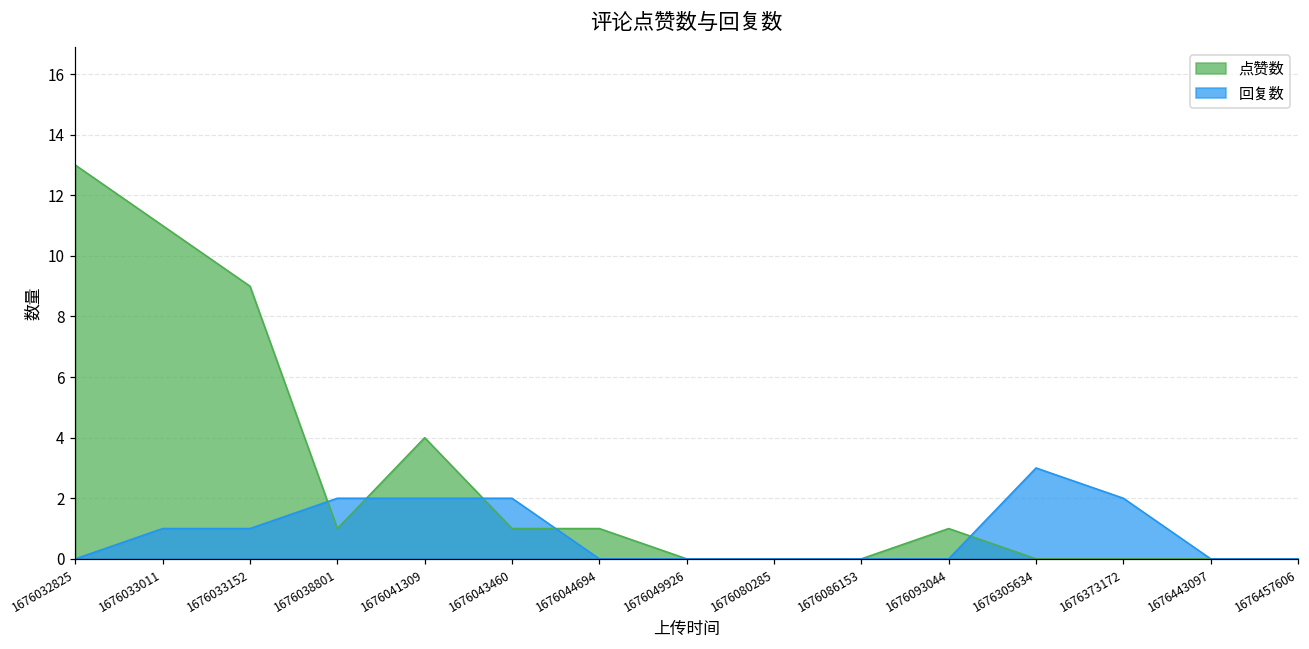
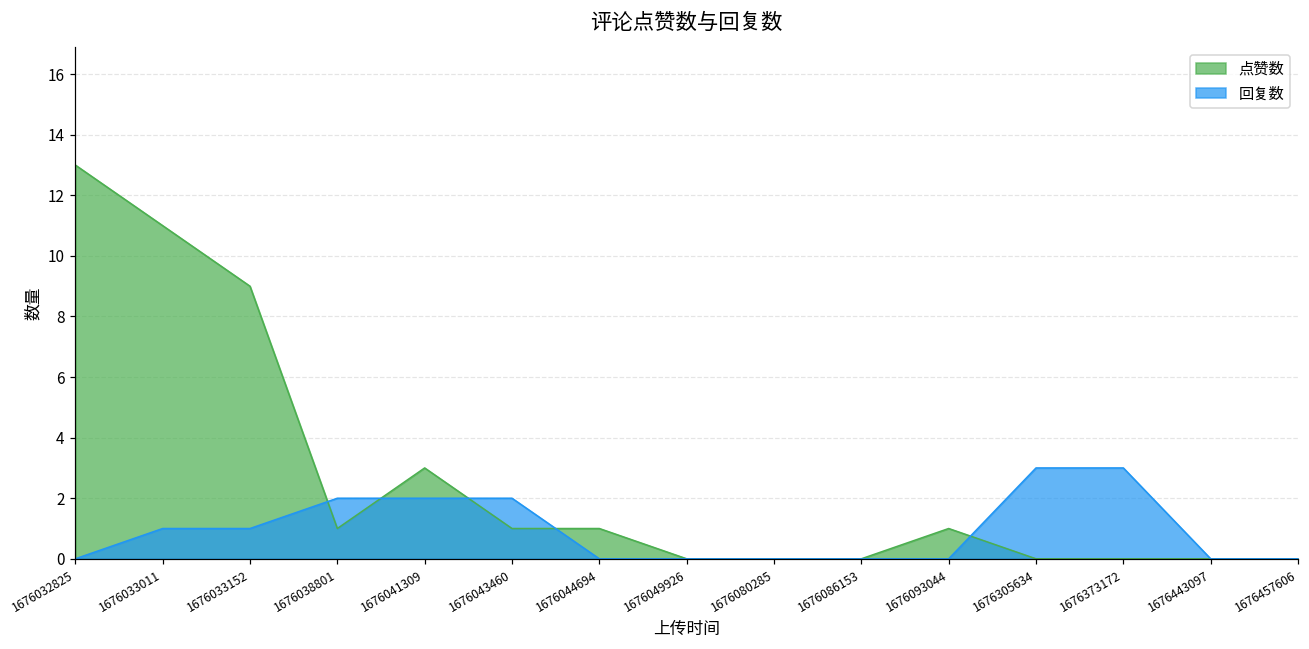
  {
    "点赞数": {
      "1676032825": 13,
      "1676033011": 11,
      "1676033152": 9,
      "1676038801": 1,
-     "1676041309": 4,
+     "1676041309": 3,
      "1676043460": 1,
      "1676044694": 1,
      "1676093044": 1,
      "1676305634": 0,
      "1676373172": 0
    },
    "回复数": {
      "1676032825": 0,
      "1676033011": 1,
      "1676033152": 1,
      "1676038801": 2,
      "1676041309": 2,
      "1676043460": 2,
      "1676044694": 0,
      "1676093044": 0,
      "1676305634": 3,
-     "1676373172": 2
+     "1676373172": 3
    }
  }
